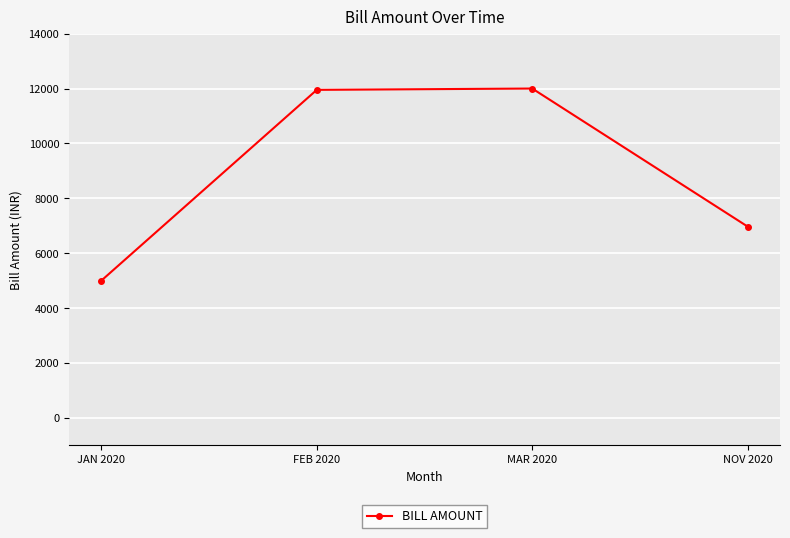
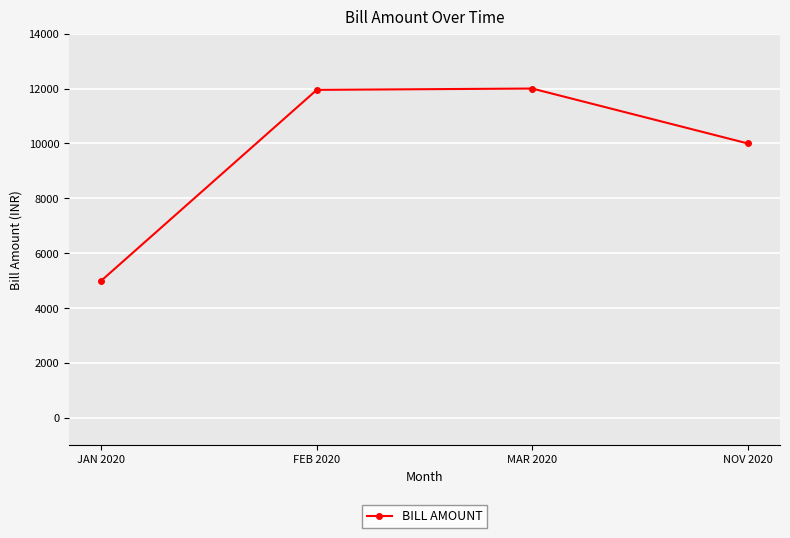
  {
    "JAN 2020": 5000,
    "FEB 2020": 12000,
    "MAR 2020": 12000,
-   "NOV 2020": 7000
+   "NOV 2020": 10000
  }
